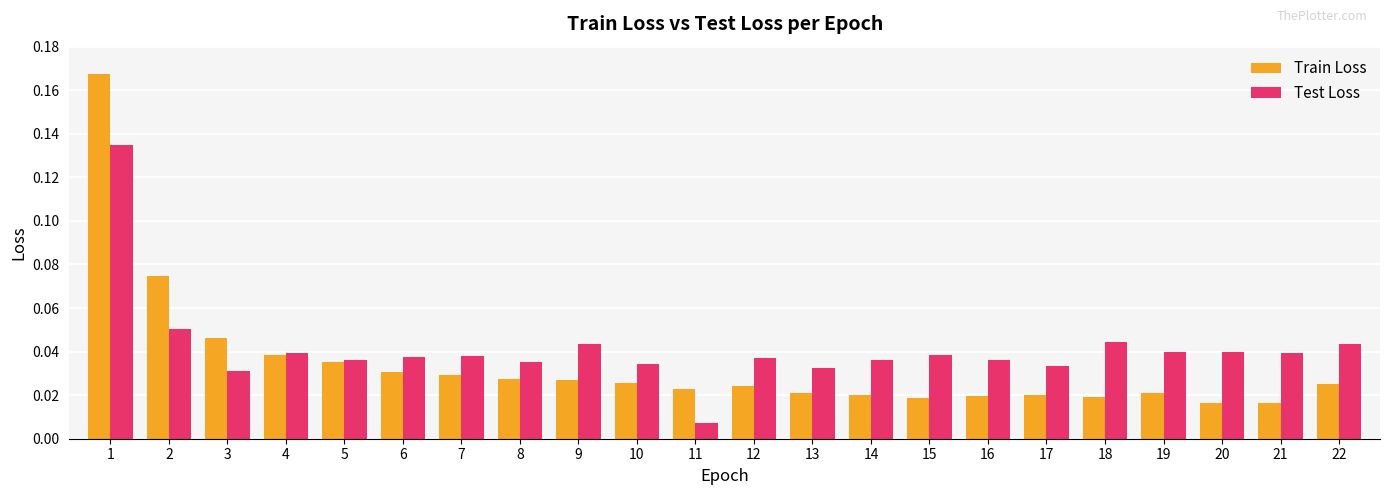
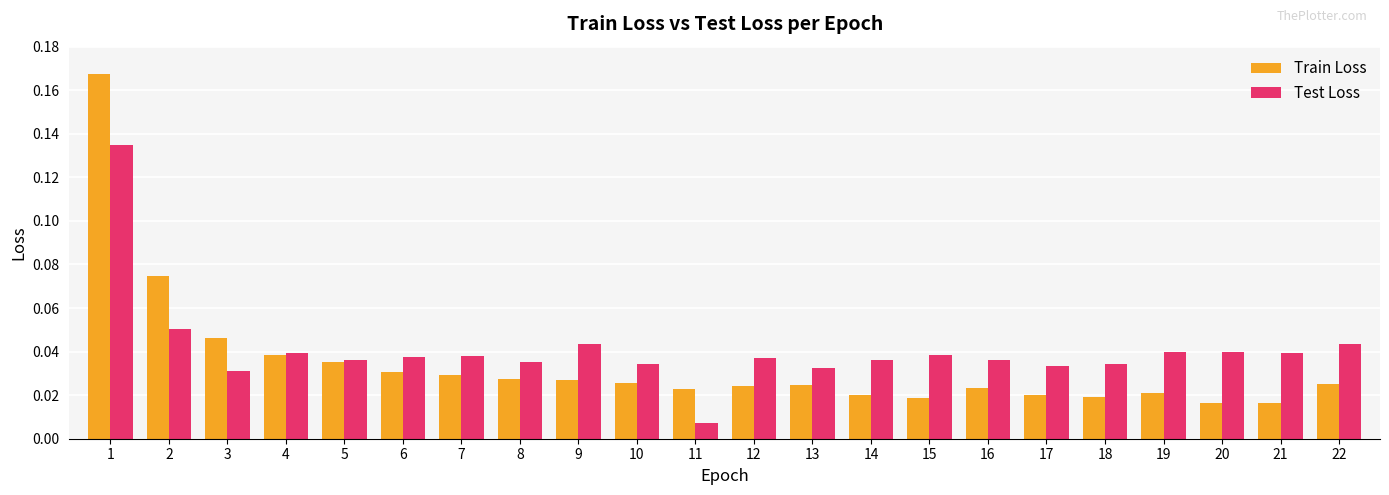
  {
    "Train Loss": {
      "1": 0.167,
      "2": 0.075,
      "3": 0.046,
      "4": 0.038,
      "5": 0.035,
      "6": 0.030,
      "7": 0.029,
      "8": 0.027,
      "9": 0.027,
      "10": 0.026,
      "11": 0.023,
      "12": 0.024,
-     "13": 0.021,
+     "13": 0.025,
      "14": 0.020,
      "15": 0.019,
-     "16": 0.020,
+     "16": 0.023,
      "17": 0.020,
      "18": 0.019,
      "19": 0.021,
      "20": 0.016,
      "21": 0.017,
      "22": 0.025
    },
    "Test Loss": {
      "1": 0.135,
      "2": 0.050,
      "3": 0.031,
      "4": 0.039,
      "5": 0.036,
      "6": 0.038,
      "7": 0.038,
      "8": 0.035,
      "9": 0.043,
      "10": 0.034,
      "11": 0.007,
      "12": 0.037,
      "13": 0.032,
      "14": 0.036,
      "15": 0.038,
      "16": 0.036,
      "17": 0.034,
-     "18": 0.044,
+     "18": 0.034,
      "19": 0.040,
      "20": 0.040,
      "21": 0.039,
      "22": 0.043
    }
  }
